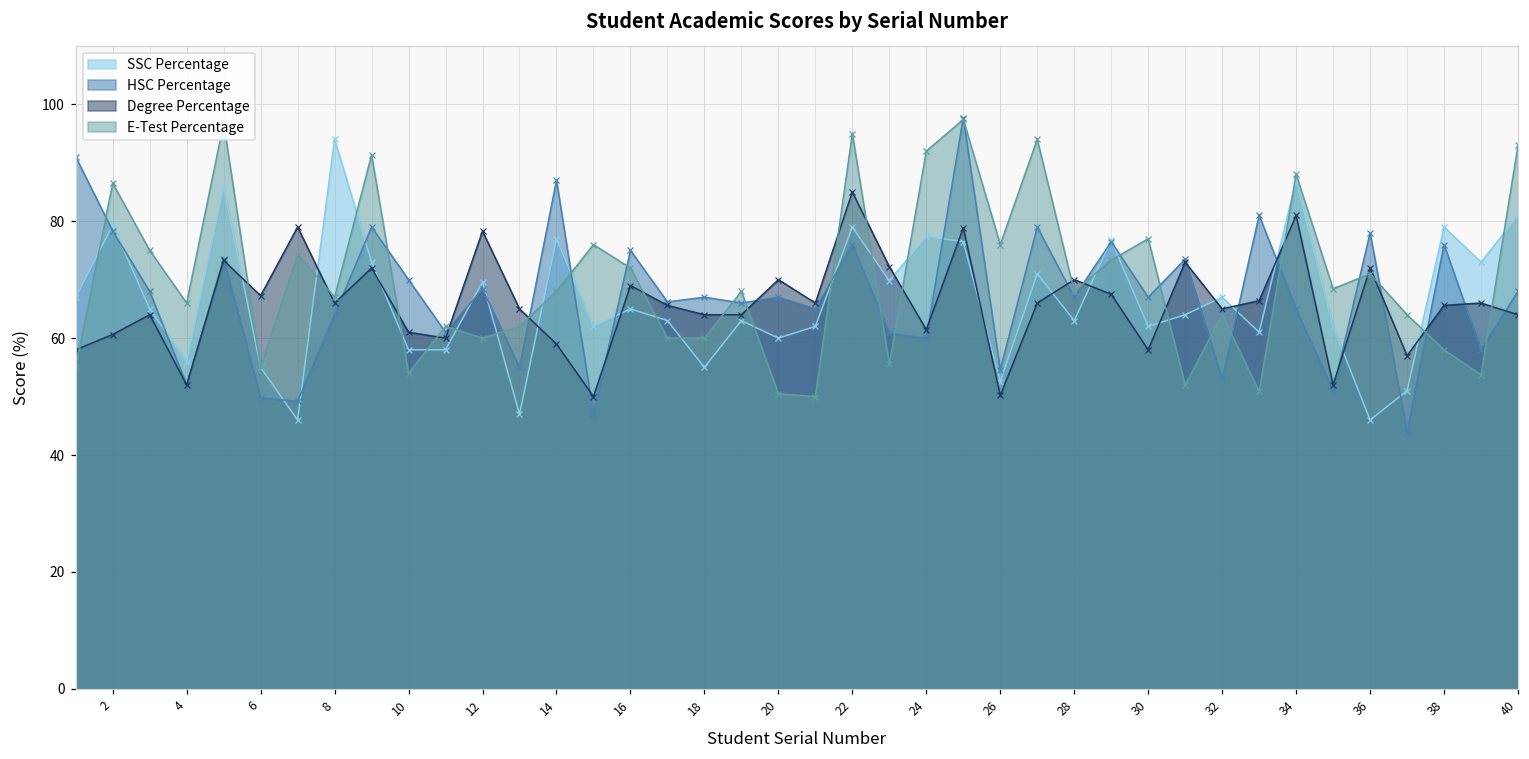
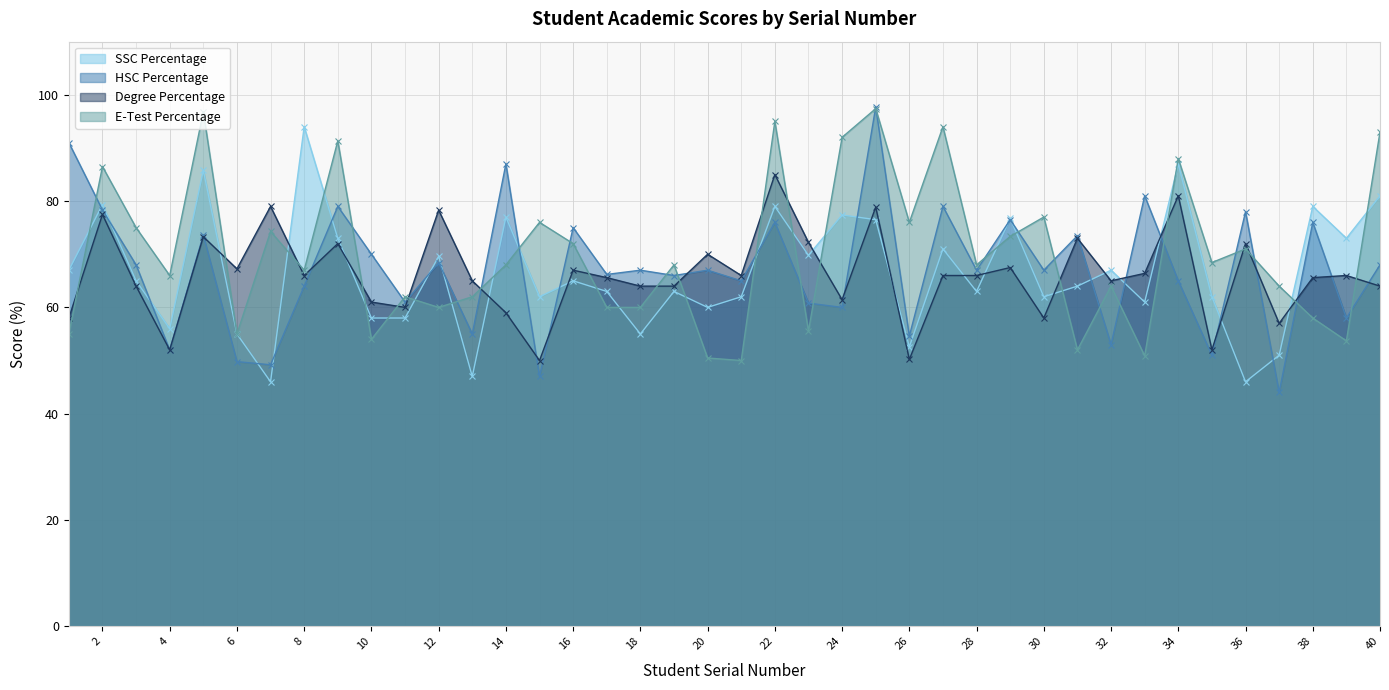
  {
    "SSC Percentage": {
      "2": 79,
      "4": 56,
      "8": 94,
      "10": 58,
      "12": 70,
      "14": 77,
      "16": 65,
      "18": 55,
      "20": 60,
      "22": 79,
      "24": 77,
      "26": 53,
      "28": 63,
      "30": 62,
      "32": 67,
      "34": 87,
      "36": 46,
      "38": 79,
      "40": 81
    },
    "Degree Percentage": {
-     "2": 61,
+     "2": 77,
      "6": 67,
      "8": 66,
      "10": 61,
      "12": 78,
      "14": 59,
-     "16": 69,
+     "16": 67,
      "18": 64,
      "20": 70,
      "22": 85,
      "24": 61,
      "26": 50,
-     "28": 70,
+     "28": 66,
      "30": 58,
      "32": 65,
      "34": 81,
      "36": 72,
      "38": 66,
      "40": 64
    }
  }
